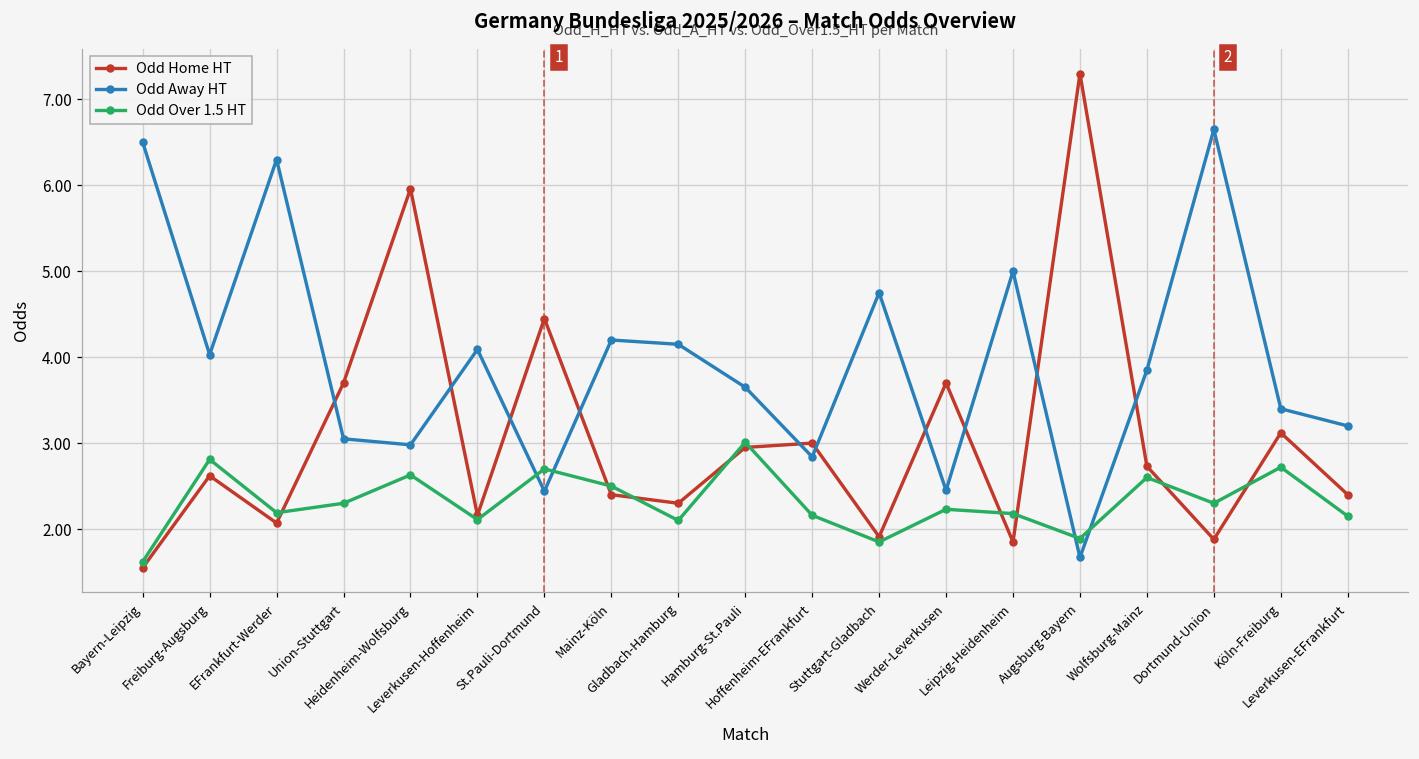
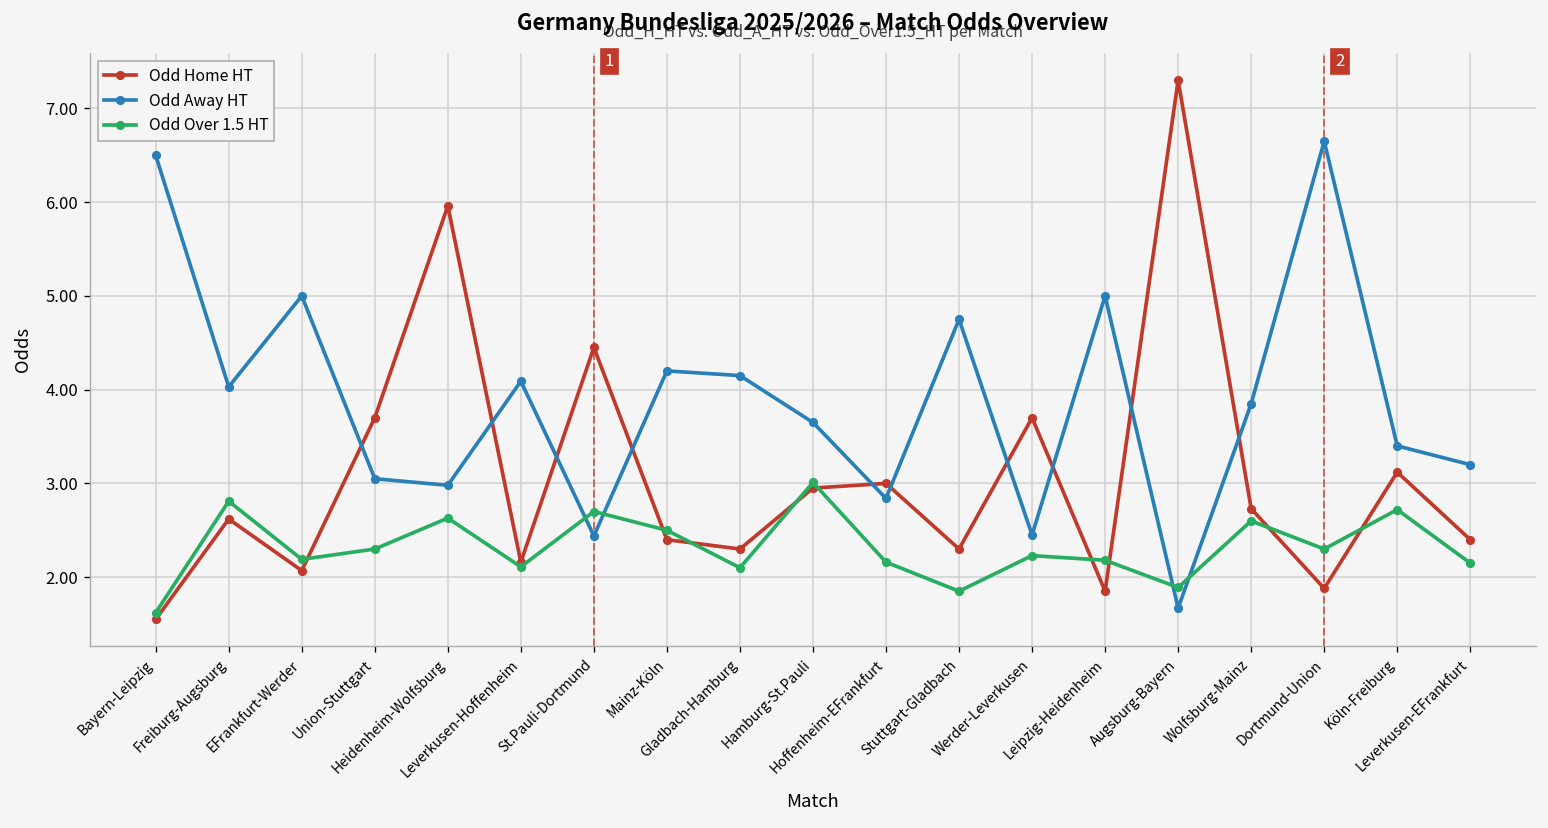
  {
    "Odd Home HT": {
      "Bayern-Leipzig": 1.6,
      "Freiburg-Augsburg": 2.6,
      "EFrankfurt-Werder": 2.1,
      "Union-Stuttgart": 3.7,
      "Heidenheim-Wolfsburg": 6.0,
      "Leverkusen-Hoffenheim": 2.2,
      "St.Pauli-Dortmund": 4.5,
      "Mainz-Köln": 2.4,
      "Gladbach-Hamburg": 2.3,
      "Hamburg-St.Pauli": 3.0,
      "Hoffenheim-EFrankfurt": 3.0,
-     "Stuttgart-Gladbach": 1.9,
+     "Stuttgart-Gladbach": 2.3,
      "Werder-Leverkusen": 3.7,
      "Leipzig-Heidenheim": 1.9,
      "Augsburg-Bayern": 7.3,
      "Wolfsburg-Mainz": 2.7,
      "Dortmund-Union": 1.9,
      "Köln-Freiburg": 3.1,
      "Leverkusen-EFrankfurt": 2.4
    },
    "Odd Away HT": {
      "Bayern-Leipzig": 6.5,
      "Freiburg-Augsburg": 4.0,
-     "EFrankfurt-Werder": 6.3,
+     "EFrankfurt-Werder": 5.0,
      "Union-Stuttgart": 3.1,
      "Heidenheim-Wolfsburg": 3.0,
      "Leverkusen-Hoffenheim": 4.1,
      "St.Pauli-Dortmund": 2.4,
      "Mainz-Köln": 4.2,
      "Gladbach-Hamburg": 4.2,
      "Hamburg-St.Pauli": 3.7,
      "Hoffenheim-EFrankfurt": 2.8,
      "Stuttgart-Gladbach": 4.8,
      "Werder-Leverkusen": 2.5,
      "Leipzig-Heidenheim": 5.0,
      "Augsburg-Bayern": 1.7,
      "Wolfsburg-Mainz": 3.9,
      "Dortmund-Union": 6.7,
      "Köln-Freiburg": 3.4,
      "Leverkusen-EFrankfurt": 3.2
    },
    "Odd Over 1.5 HT": {
      "Bayern-Leipzig": 1.6,
      "Freiburg-Augsburg": 2.8,
      "EFrankfurt-Werder": 2.2,
      "Union-Stuttgart": 2.3,
      "Heidenheim-Wolfsburg": 2.6,
      "Leverkusen-Hoffenheim": 2.1,
      "St.Pauli-Dortmund": 2.7,
      "Mainz-Köln": 2.5,
      "Gladbach-Hamburg": 2.1,
      "Hamburg-St.Pauli": 3.0,
      "Hoffenheim-EFrankfurt": 2.2,
      "Stuttgart-Gladbach": 1.9,
      "Werder-Leverkusen": 2.2,
      "Leipzig-Heidenheim": 2.2,
      "Augsburg-Bayern": 1.9,
      "Wolfsburg-Mainz": 2.6,
      "Dortmund-Union": 2.3,
      "Köln-Freiburg": 2.7,
      "Leverkusen-EFrankfurt": 2.2
    }
  }
